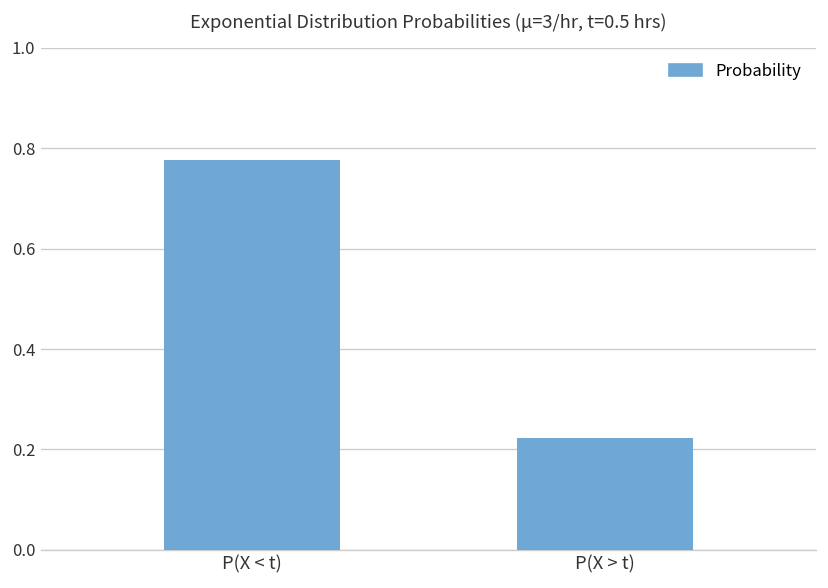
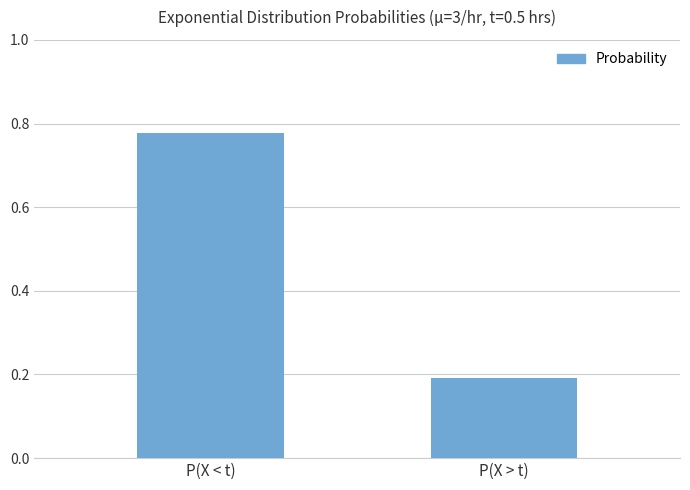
  {
    "P(X < t)": 0.78,
-   "P(X > t)": 0.22
+   "P(X > t)": 0.19
  }
